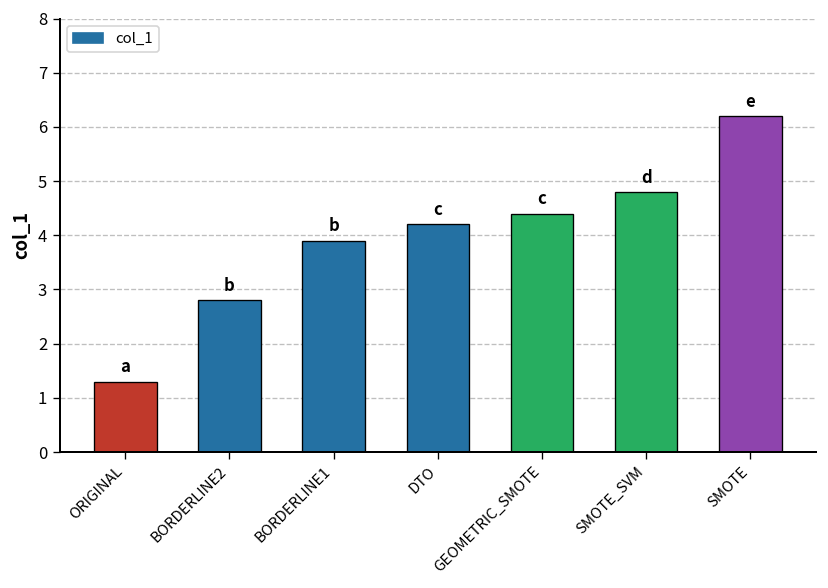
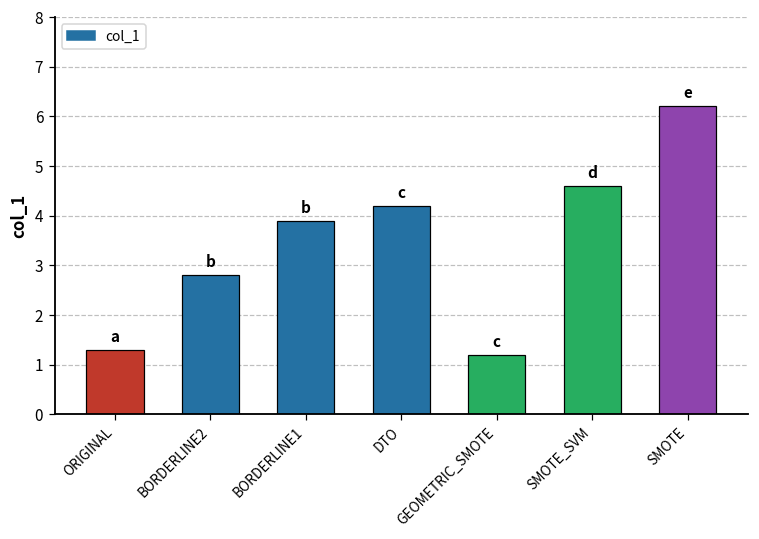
  {
    "ORIGINAL": 1.3,
    "BORDERLINE2": 2.8,
    "BORDERLINE1": 3.9,
    "DTO": 4.2,
-   "GEOMETRIC_SMOTE": 4.4,
-   "SMOTE_SVM": 4.8,
+   "GEOMETRIC_SMOTE": 1.2,
+   "SMOTE_SVM": 4.6,
    "SMOTE": 6.2
  }
